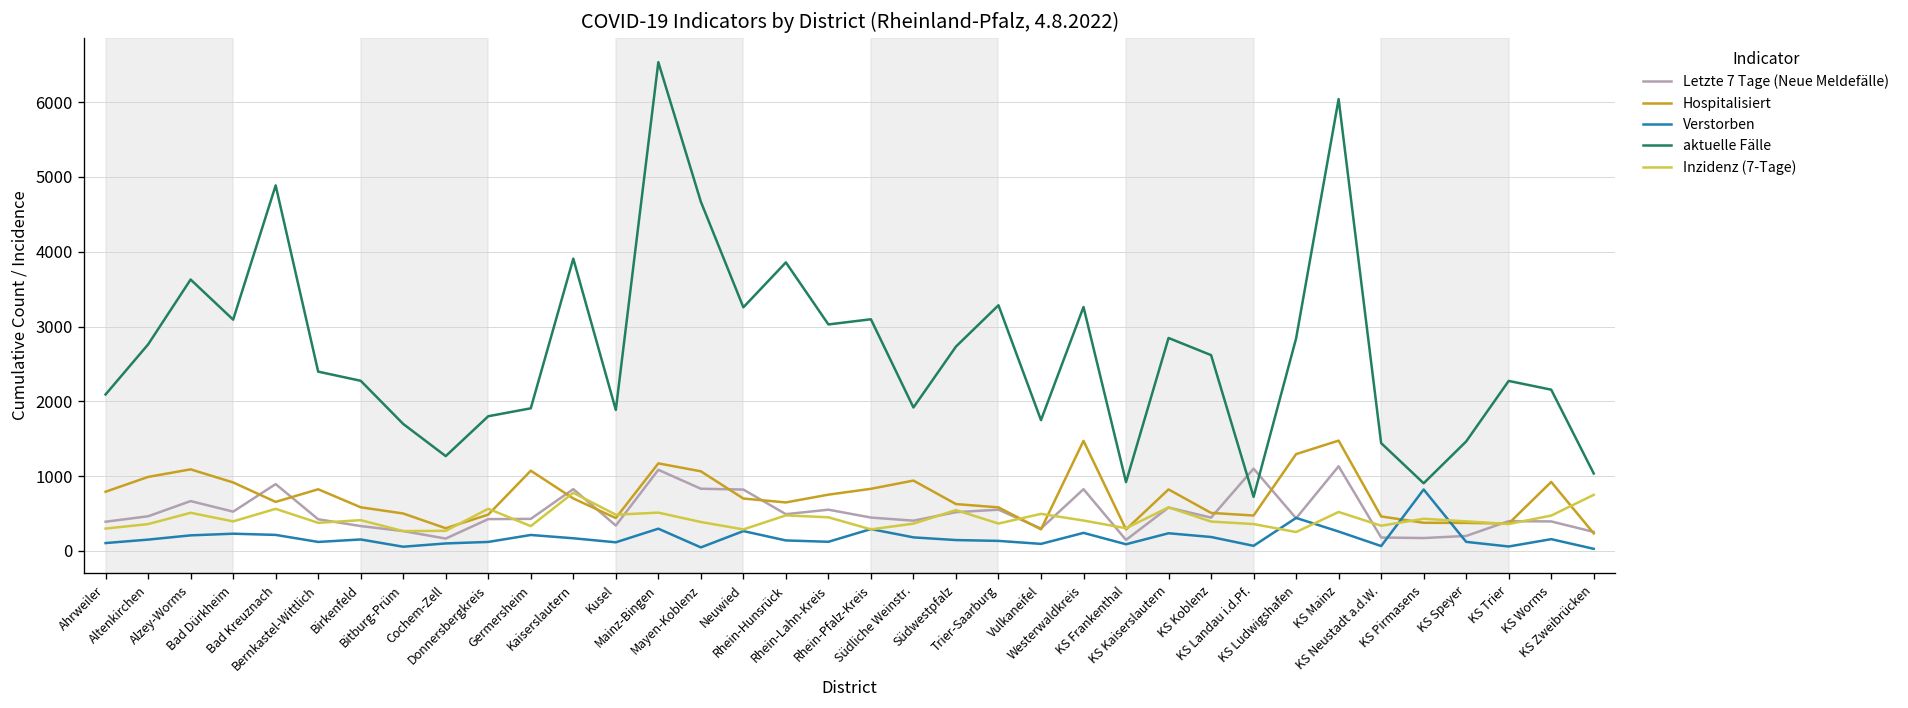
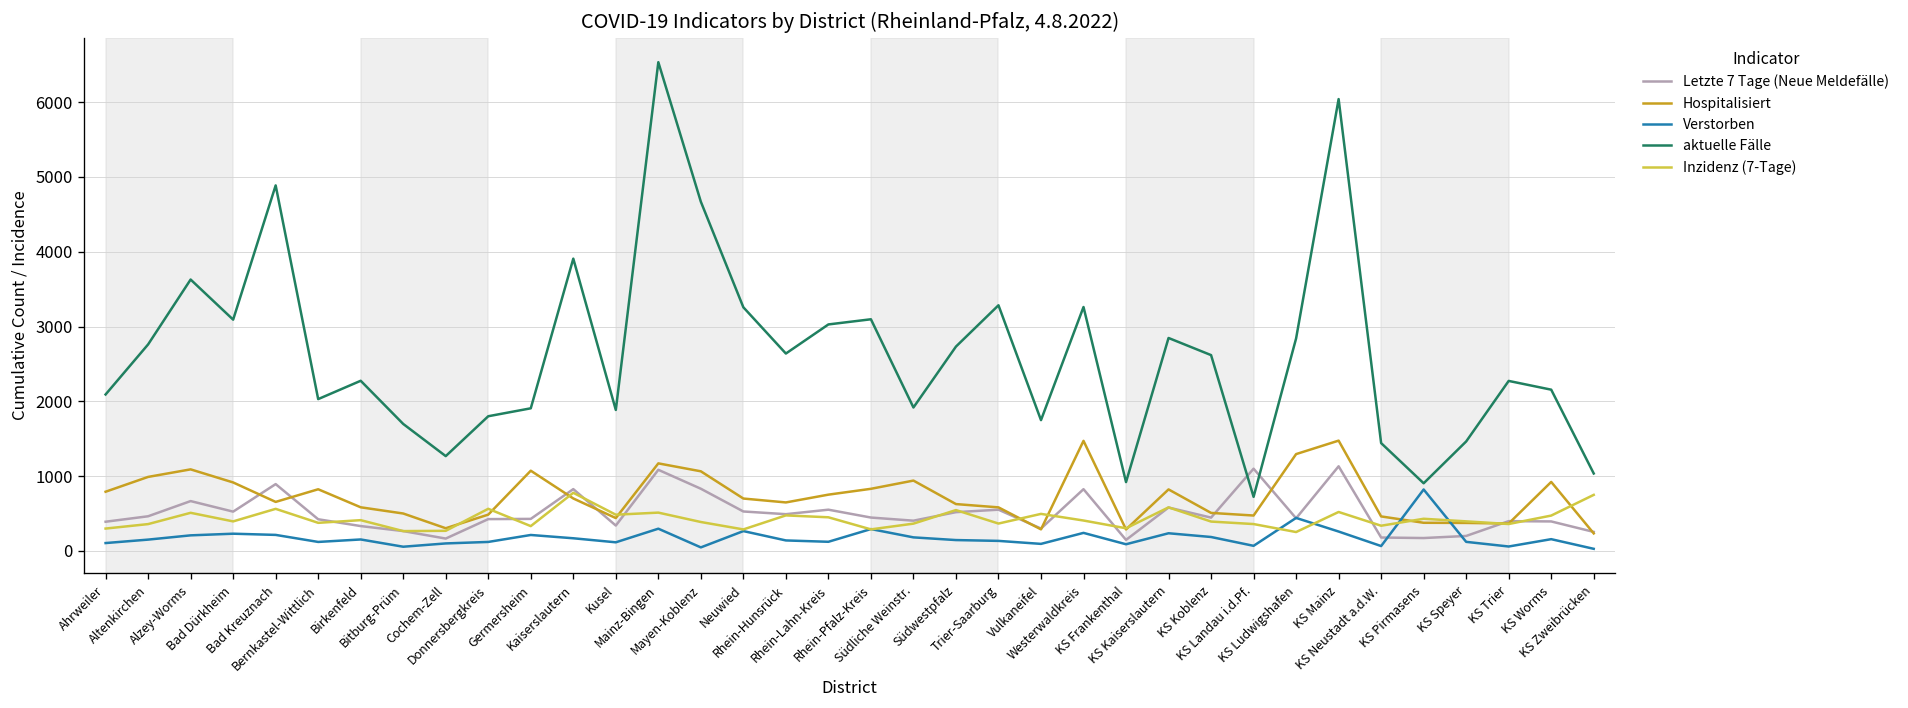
  {
    "Letzte 7 Tage (Neue Meldefälle)": {
      "Ahrweiler": 400,
      "Altenkirchen": 500,
      "Alzey-Worms": 700,
      "Bad Dürkheim": 500,
      "Bad Kreuznach": 900,
      "Bernkastel-Wittlich": 400,
      "Birkenfeld": 300,
      "Cochem-Zell": 200,
      "Donnersbergkreis": 400,
      "Germersheim": 400,
      "Kaiserslautern": 800,
      "Kusel": 300,
      "Mainz-Bingen": 1100,
      "Mayen-Koblenz": 800,
-     "Neuwied": 800,
+     "Neuwied": 500,
      "Rhein-Lahn-Kreis": 600,
      "Rhein-Pfalz-Kreis": 400,
      "Westerwaldkreis": 800,
      "KS Frankenthal": 100,
      "KS Koblenz": 400,
      "KS Landau i.d.Pf.": 1100,
      "KS Mainz": 1100,
      "KS Neustadt a.d.W.": 200,
      "KS Pirmasens": 200,
      "KS Speyer": 200,
      "KS Worms": 400
    },
    "Verstorben": {
      "Ahrweiler": 100,
      "Altenkirchen": 200,
      "Alzey-Worms": 200,
      "Bad Dürkheim": 200,
      "Bad Kreuznach": 200,
      "Bernkastel-Wittlich": 100,
      "Birkenfeld": 200,
      "Bitburg-Prüm": 100,
      "Cochem-Zell": 100,
      "Donnersbergkreis": 100,
      "Germersheim": 200,
      "Kaiserslautern": 200,
      "Kusel": 100,
      "Mainz-Bingen": 300,
      "Mayen-Koblenz": 0,
      "Rhein-Hunsrück": 100,
      "Rhein-Lahn-Kreis": 100,
      "Südliche Weinstr.": 200,
      "Südwestpfalz": 100,
      "Trier-Saarburg": 100,
      "Vulkaneifel": 100,
      "Westerwaldkreis": 200,
      "KS Frankenthal": 100,
      "KS Kaiserslautern": 200,
      "KS Koblenz": 200,
      "KS Landau i.d.Pf.": 100,
      "KS Mainz": 300,
      "KS Neustadt a.d.W.": 100,
      "KS Pirmasens": 800,
      "KS Speyer": 100,
      "KS Trier": 100,
      "KS Worms": 200,
      "KS Zweibrücken": 0
    },
    "aktuelle Fälle": {
      "Ahrweiler": 2100,
      "Altenkirchen": 2800,
      "Alzey-Worms": 3600,
      "Bad Dürkheim": 3100,
      "Bad Kreuznach": 4900,
-     "Bernkastel-Wittlich": 2400,
+     "Bernkastel-Wittlich": 2000,
      "Birkenfeld": 2300,
      "Bitburg-Prüm": 1700,
      "Cochem-Zell": 1300,
      "Donnersbergkreis": 1800,
      "Germersheim": 1900,
      "Kaiserslautern": 3900,
      "Kusel": 1900,
      "Mainz-Bingen": 6500,
      "Mayen-Koblenz": 4700,
      "Neuwied": 3300,
-     "Rhein-Hunsrück": 3900,
+     "Rhein-Hunsrück": 2600,
      "Rhein-Lahn-Kreis": 3000,
      "Rhein-Pfalz-Kreis": 3100,
      "Südliche Weinstr.": 1900,
      "Südwestpfalz": 2700,
      "Trier-Saarburg": 3300,
      "Vulkaneifel": 1700,
      "Westerwaldkreis": 3300,
      "KS Frankenthal": 900,
      "KS Kaiserslautern": 2800,
      "KS Koblenz": 2600,
      "KS Landau i.d.Pf.": 700,
      "KS Ludwigshafen": 2800,
      "KS Mainz": 6000,
      "KS Neustadt a.d.W.": 1400,
      "KS Pirmasens": 900,
      "KS Speyer": 1500,
      "KS Trier": 2300,
      "KS Worms": 2200,
      "KS Zweibrücken": 1000
    }
  }
